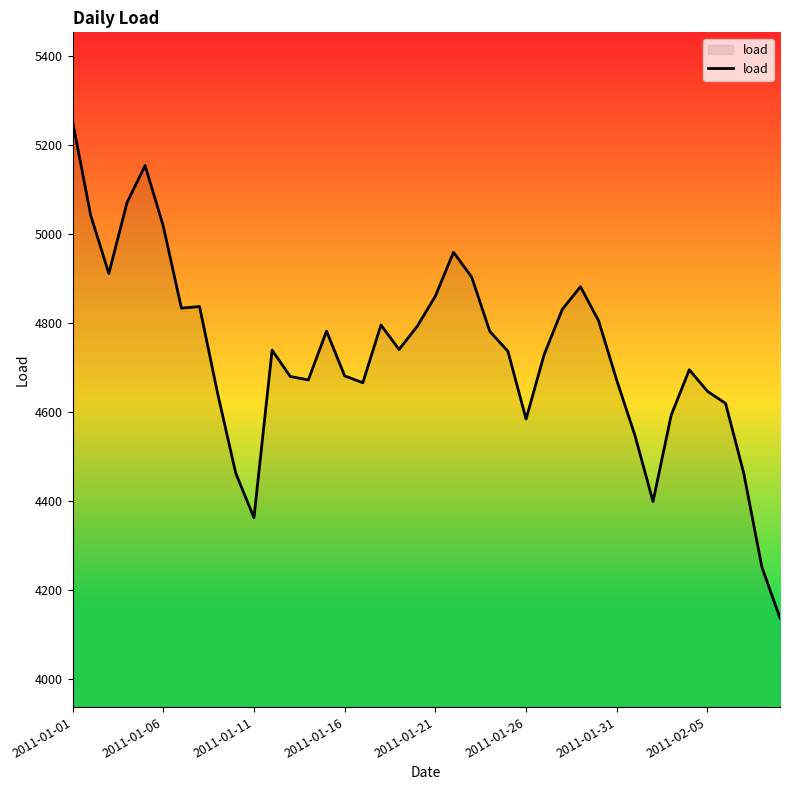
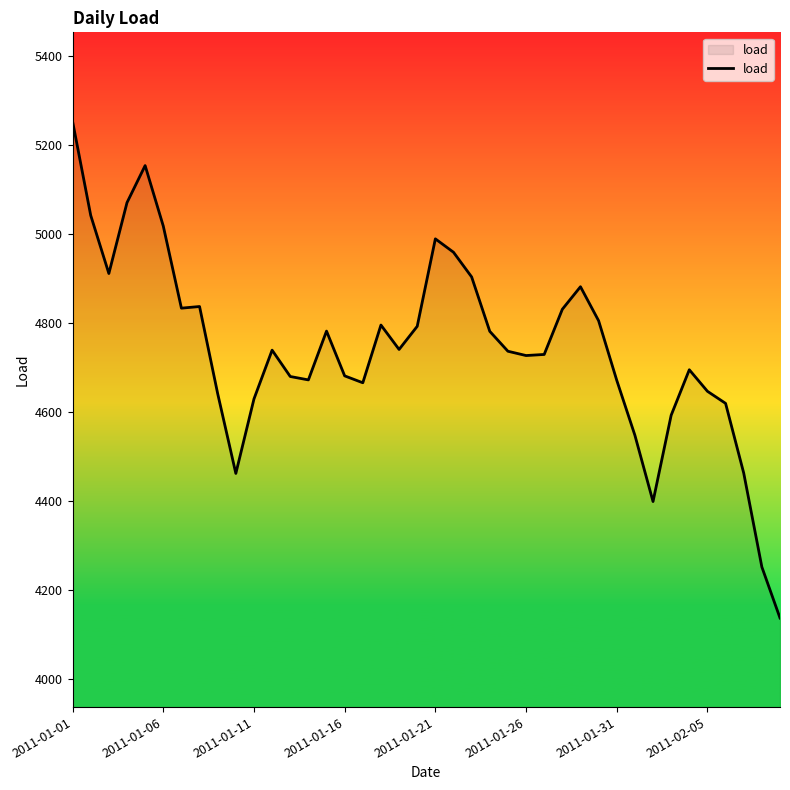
  {
    "2011-01-01": 5250,
    "2011-01-06": 5020,
-   "2011-01-11": 4360,
+   "2011-01-11": 4630,
    "2011-01-16": 4680,
-   "2011-01-21": 4860,
-   "2011-01-26": 4580,
+   "2011-01-21": 4990,
+   "2011-01-26": 4730,
    "2011-01-31": 4670,
    "2011-02-05": 4650
  }
